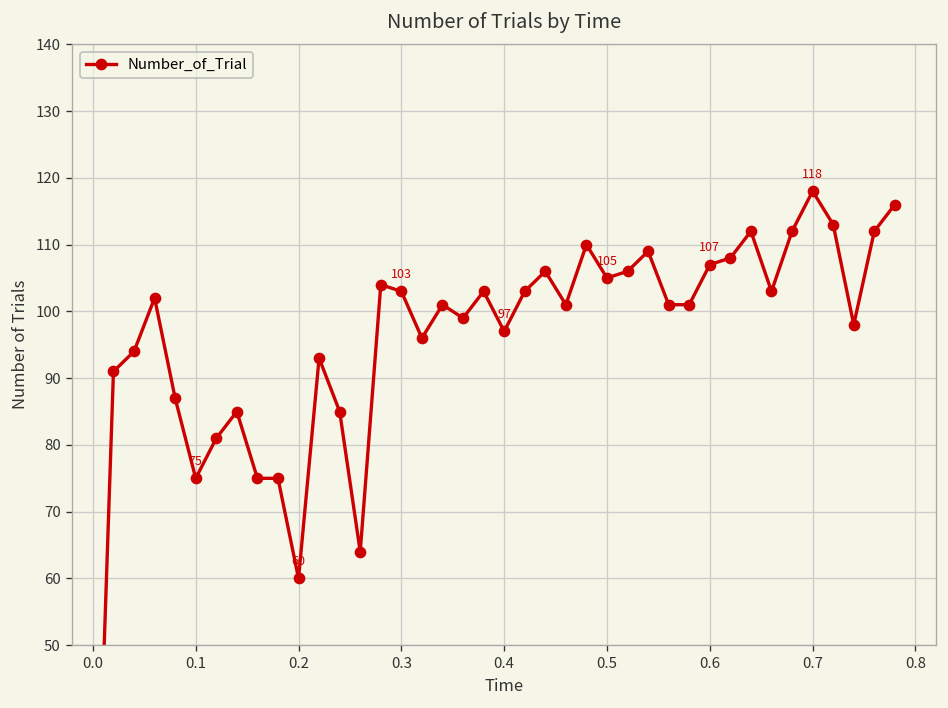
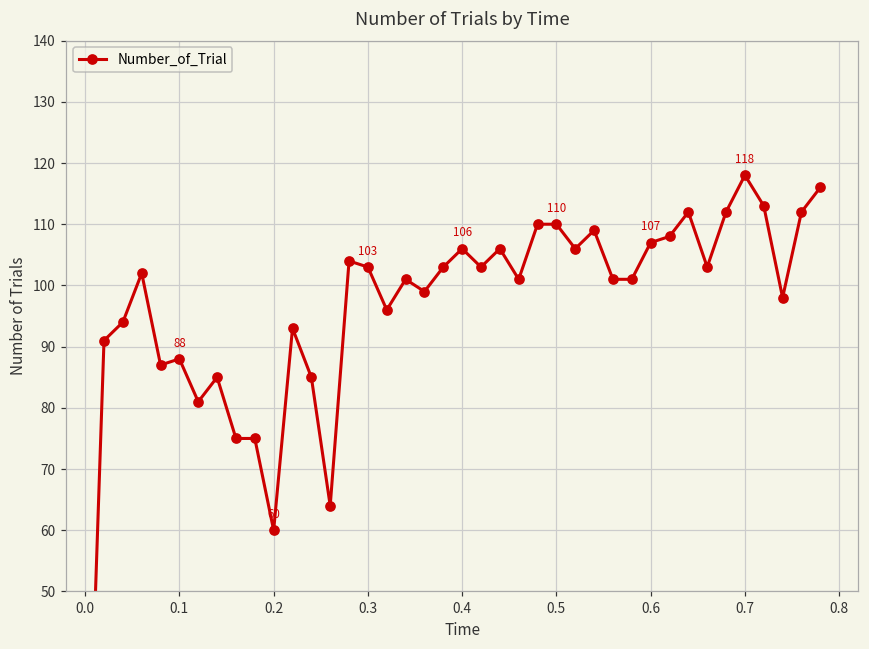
  {
-   "0.1": 75,
+   "0.1": 88,
    "0.2": 60,
    "0.3": 103,
-   "0.4": 97,
-   "0.5": 105,
+   "0.4": 106,
+   "0.5": 110,
    "0.6": 107,
    "0.7": 118
  }
